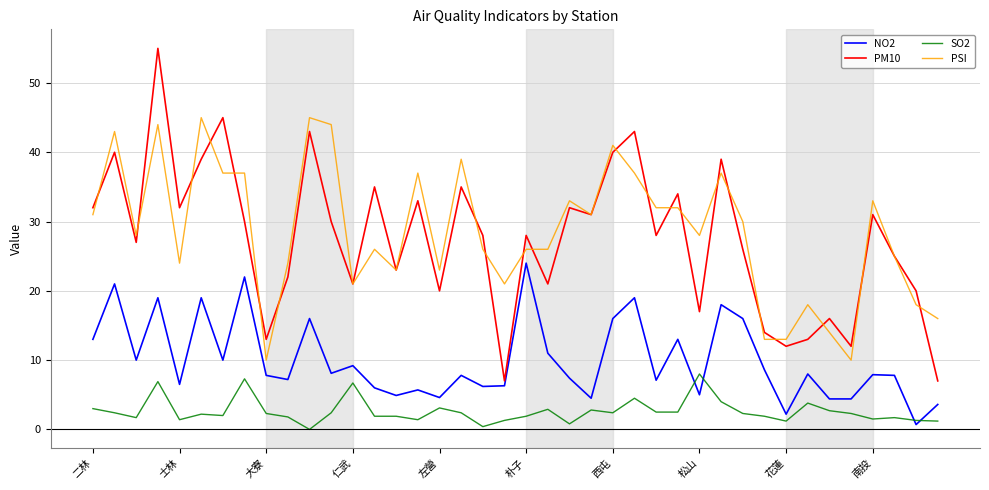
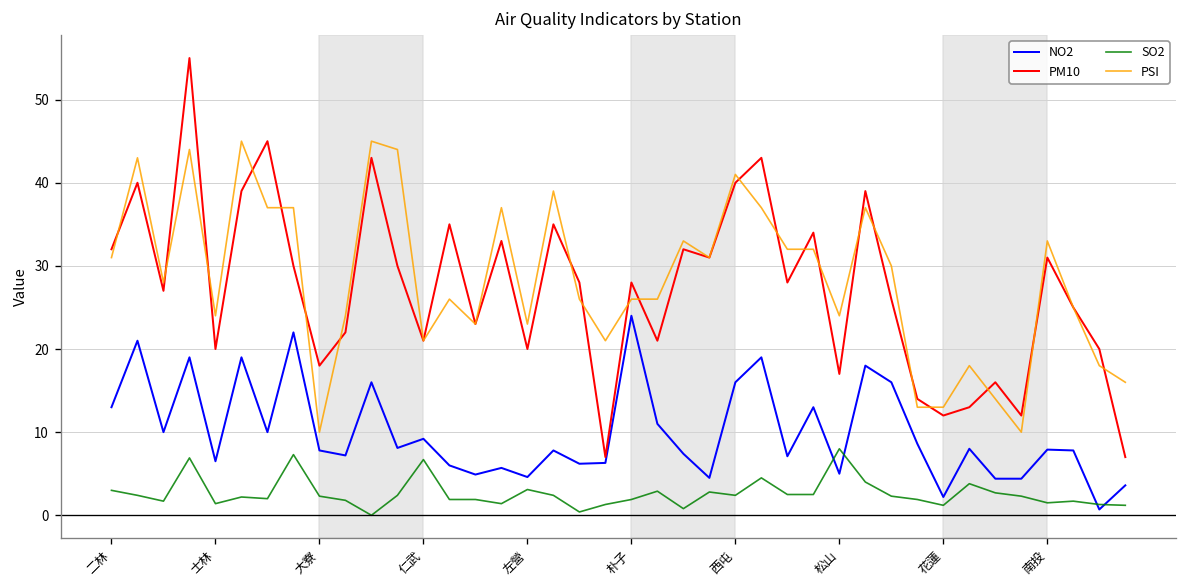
  {
    "NO2": {
      "二林": 13,
      "士林": 7,
      "大寮": 8,
      "仁武": 9,
      "左營": 5,
      "朴子": 24,
      "西屯": 16,
      "松山": 5,
      "花蓮": 2,
      "南投": 8
    },
    "PM10": {
      "二林": 32,
-     "士林": 32,
-     "大寮": 13,
+     "士林": 20,
+     "大寮": 18,
      "左營": 20,
      "朴子": 28,
      "西屯": 40,
      "松山": 17,
      "花蓮": 12,
      "南投": 31
    },
    "SO2": {
      "二林": 3,
      "士林": 1,
      "大寮": 2,
      "仁武": 7,
      "左營": 3,
      "朴子": 2,
      "西屯": 2,
      "松山": 8,
      "花蓮": 1,
      "南投": 2
    },
    "PSI": {
      "二林": 31,
      "士林": 24,
      "大寮": 10,
      "左營": 23,
      "朴子": 26,
      "西屯": 41,
-     "松山": 28,
+     "松山": 24,
      "花蓮": 13,
      "南投": 33
    }
  }
